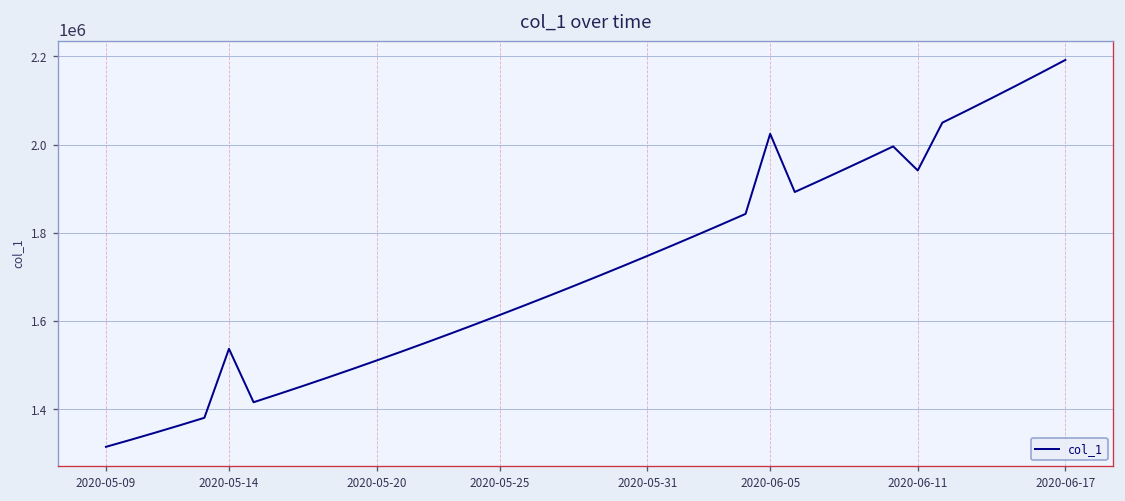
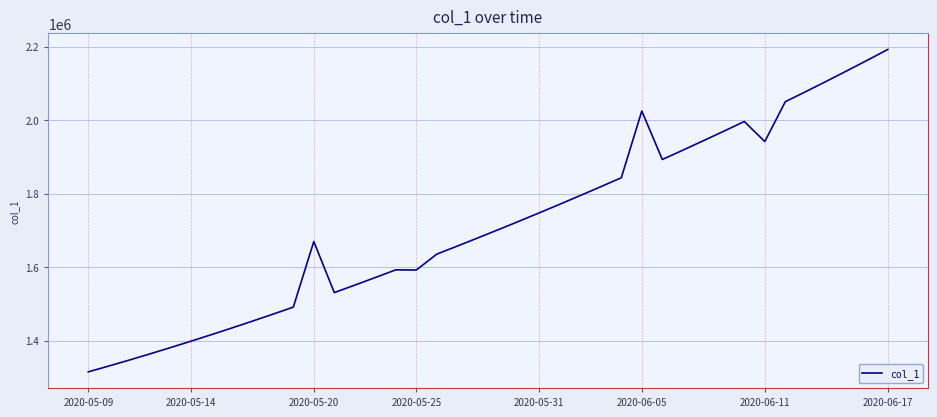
  {
    "2020-05-09": 1320000,
-   "2020-05-14": 1540000,
-   "2020-05-20": 1510000,
-   "2020-05-25": 1610000,
+   "2020-05-14": 1400000,
+   "2020-05-20": 1670000,
+   "2020-05-25": 1590000,
    "2020-05-31": 1750000,
    "2020-06-05": 2020000,
    "2020-06-11": 1940000,
    "2020-06-17": 2190000
  }
